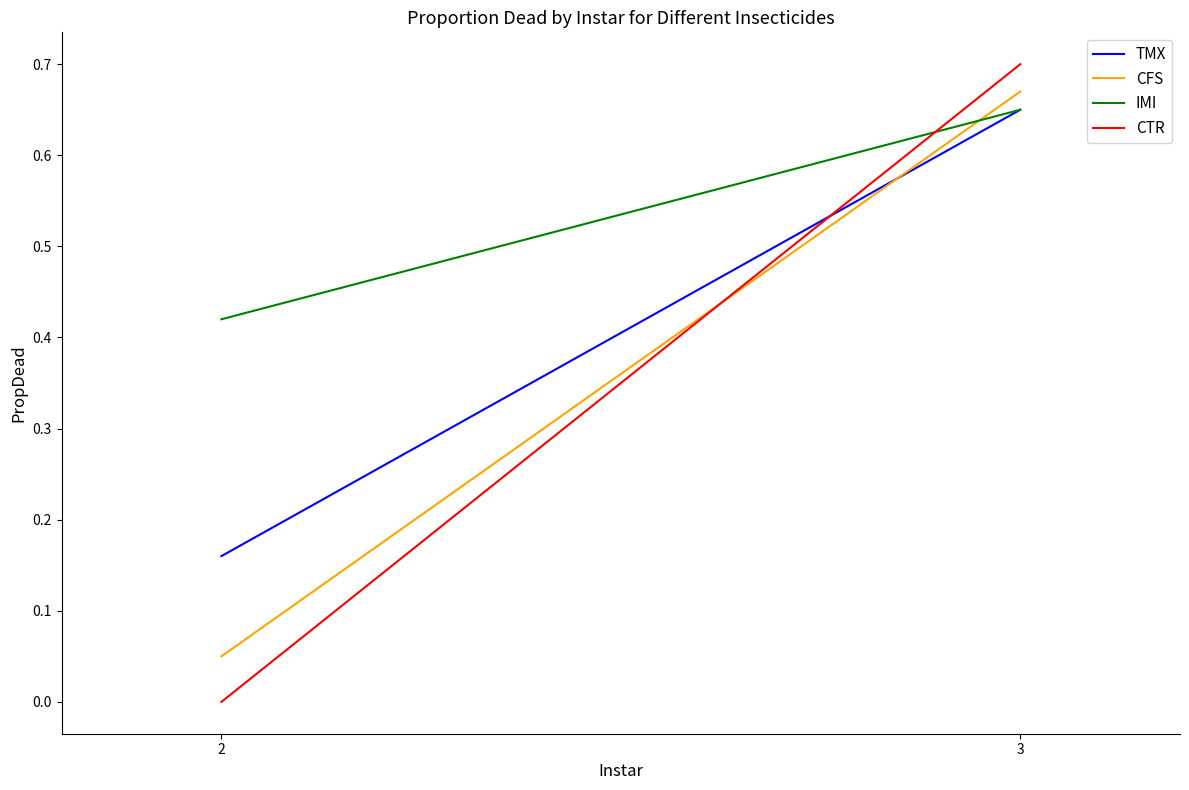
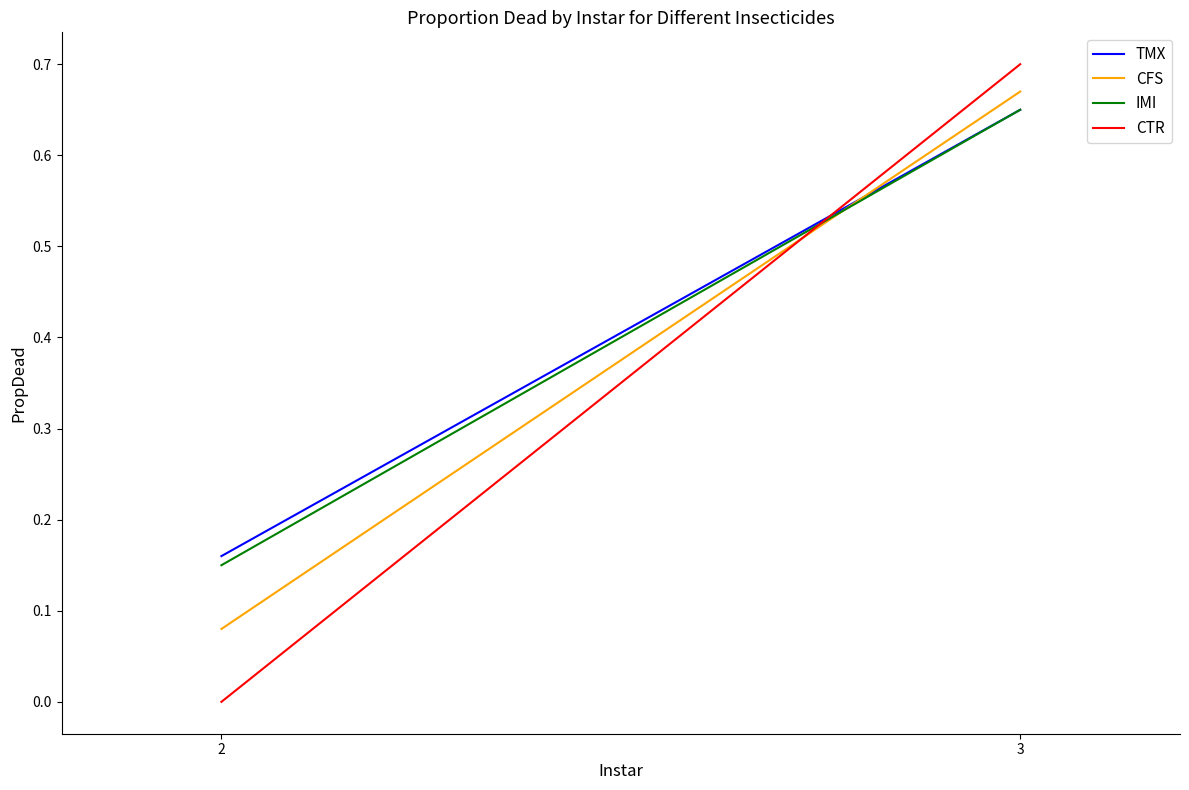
  {
    "TMX": {
      "2": 0.16
    },
    "CFS": {
-     "2": 0.05,
+     "2": 0.08,
      "3": 0.67
    },
    "IMI": {
-     "2": 0.42
+     "2": 0.15
    },
    "CTR": {
      "2": 0.00,
      "3": 0.70
    }
  }
